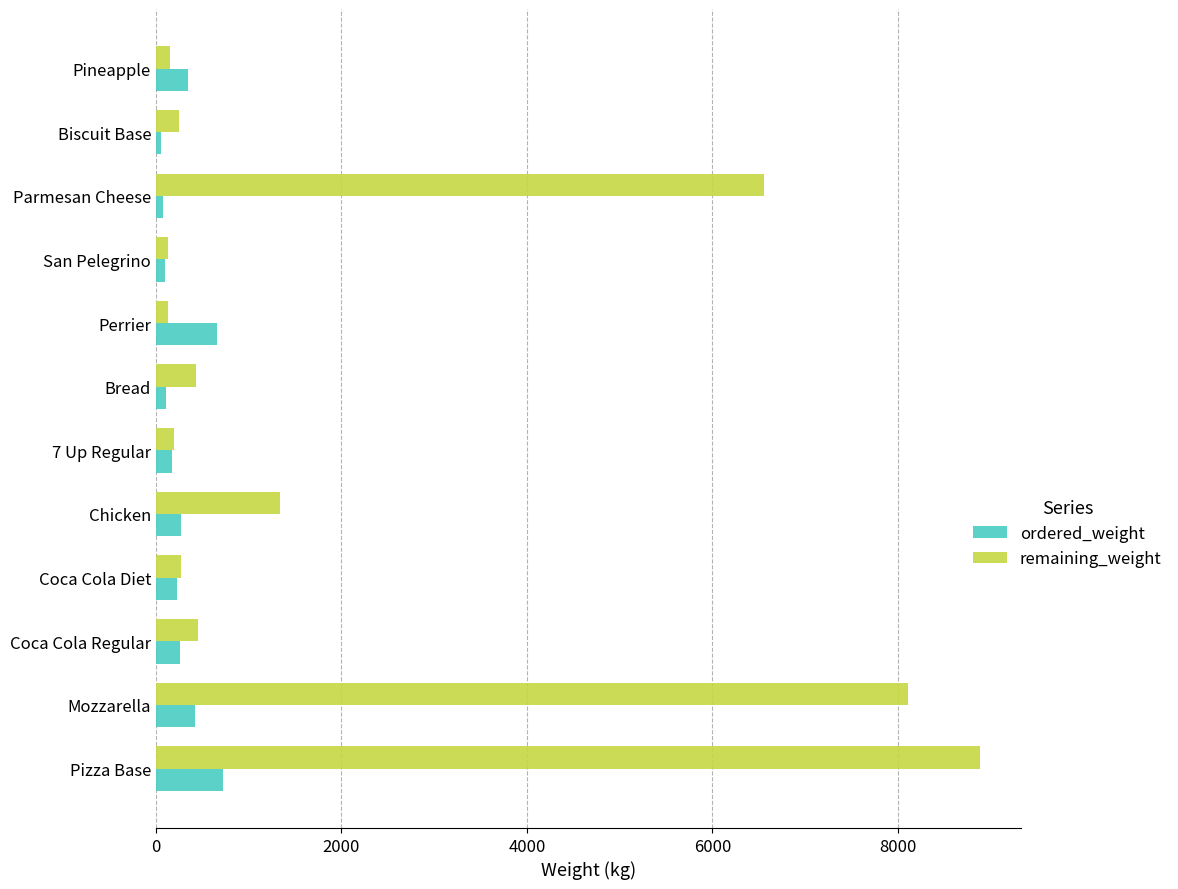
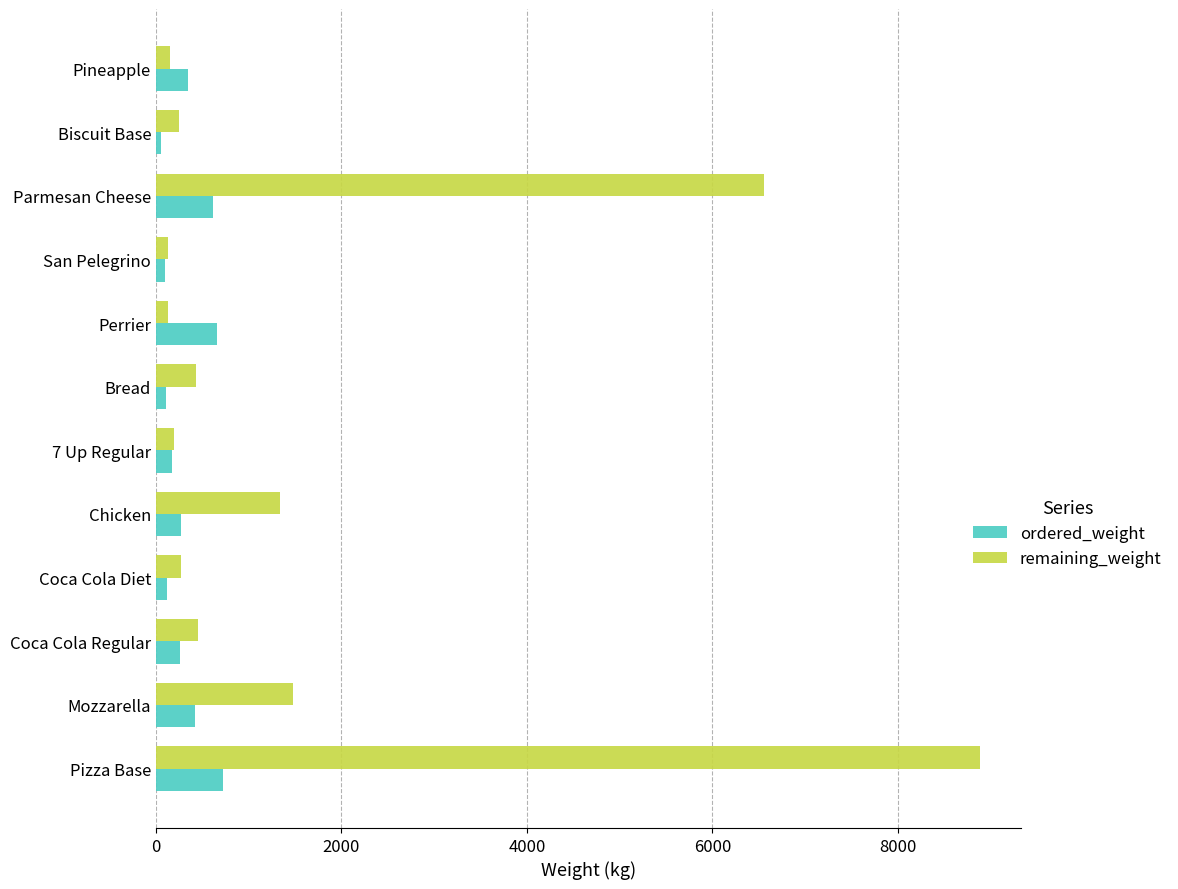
  {
    "ordered_weight": {
      "Pineapple": 300,
      "Biscuit Base": 100,
-     "Parmesan Cheese": 100,
+     "Parmesan Cheese": 600,
      "San Pelegrino": 100,
      "Perrier": 700,
      "Bread": 100,
      "7 Up Regular": 200,
      "Chicken": 300,
-     "Coca Cola Diet": 200,
+     "Coca Cola Diet": 100,
      "Coca Cola Regular": 300,
      "Mozzarella": 400,
      "Pizza Base": 700
    },
    "remaining_weight": {
      "Pineapple": 100,
      "Biscuit Base": 200,
      "Parmesan Cheese": 6600,
      "San Pelegrino": 100,
      "Perrier": 100,
      "Bread": 400,
      "7 Up Regular": 200,
      "Chicken": 1300,
      "Coca Cola Diet": 300,
      "Coca Cola Regular": 500,
-     "Mozzarella": 8100,
+     "Mozzarella": 1500,
      "Pizza Base": 8900
    }
  }
